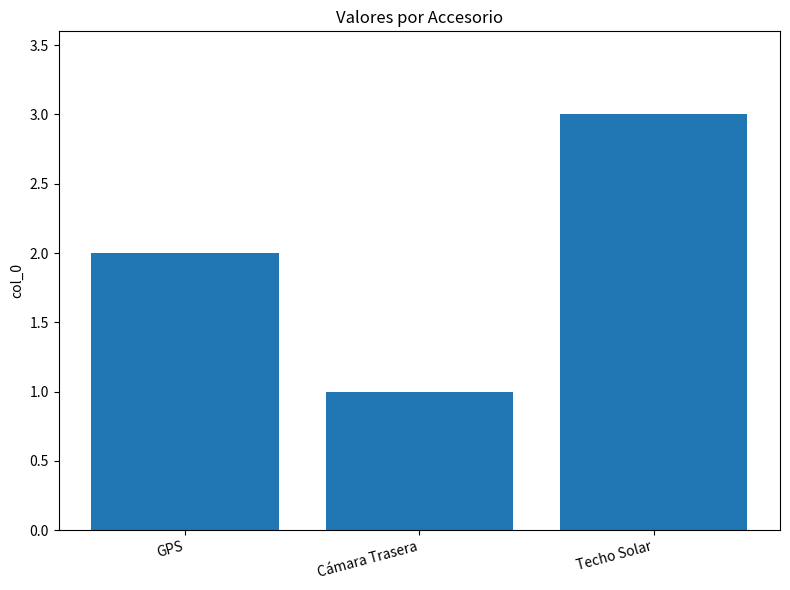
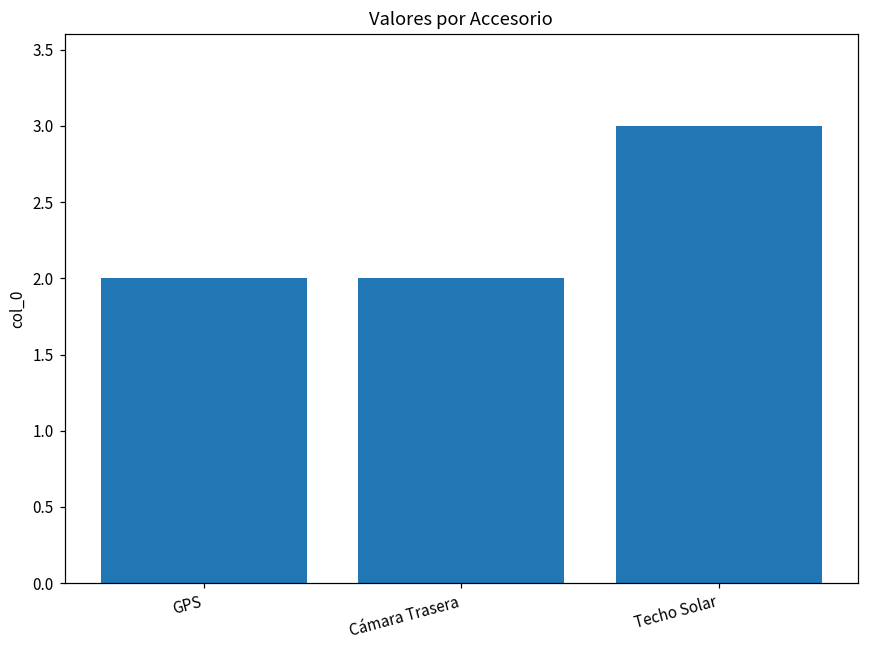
  {
    "GPS": 2,
-   "Cámara Trasera": 1,
+   "Cámara Trasera": 2,
    "Techo Solar": 3
  }
